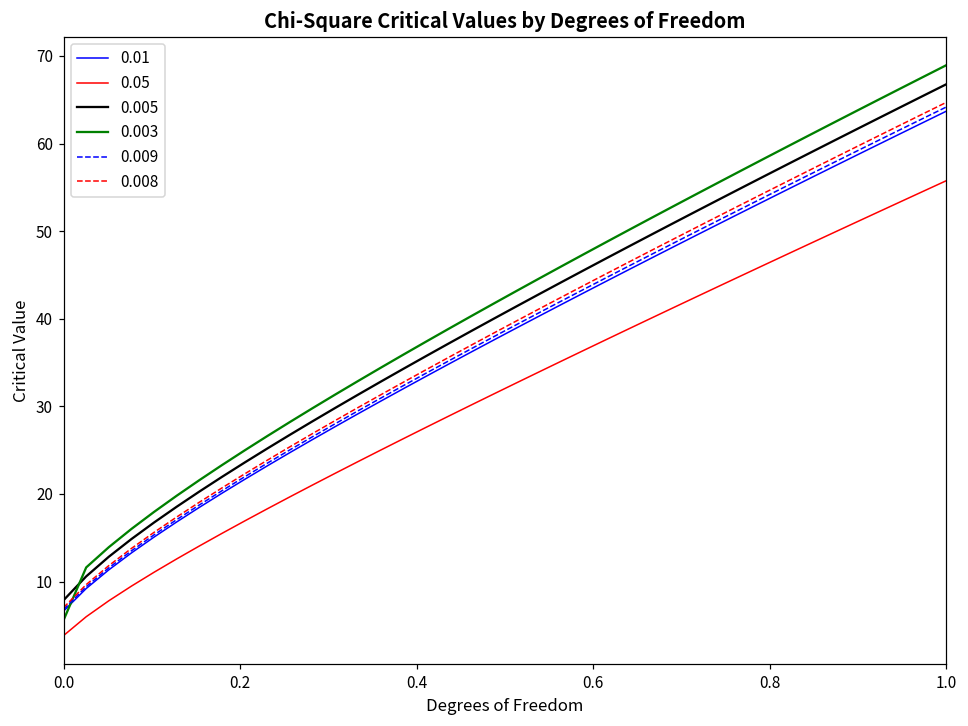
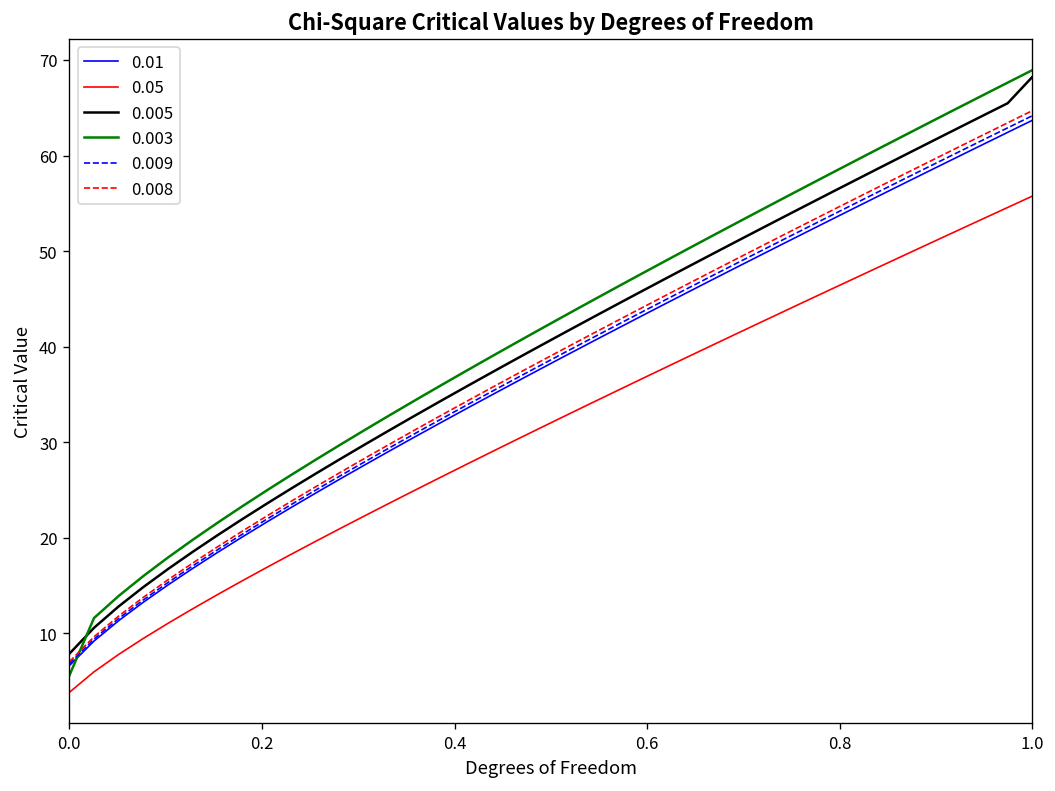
  {
    "0.005": {
      "0.0": 8,
-     "1.0": 67
+     "1.0": 68
    },
    "0.003": {
      "0.0": 6,
      "1.0": 69
    }
  }
